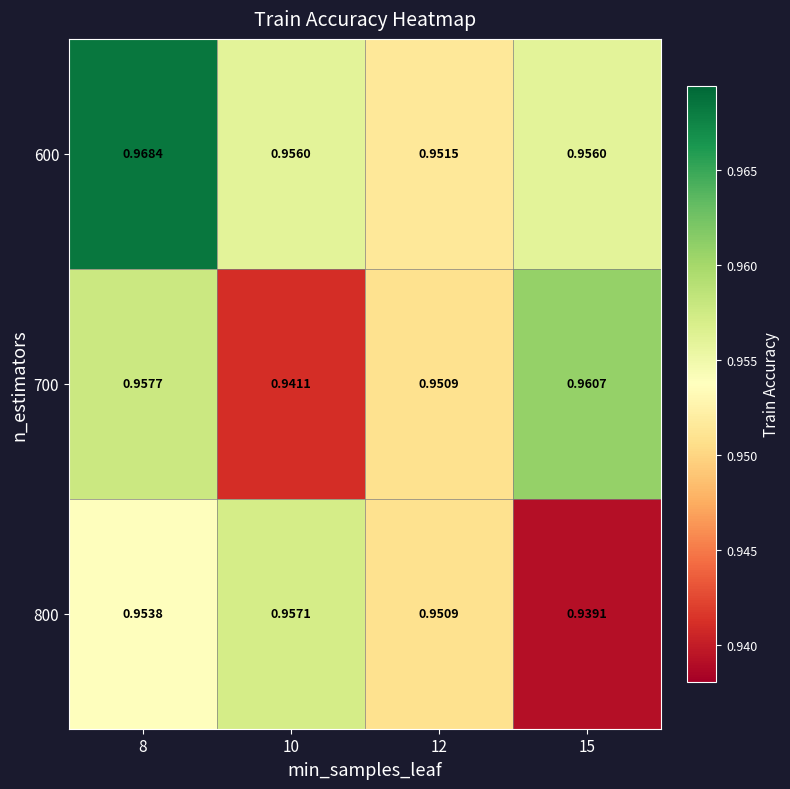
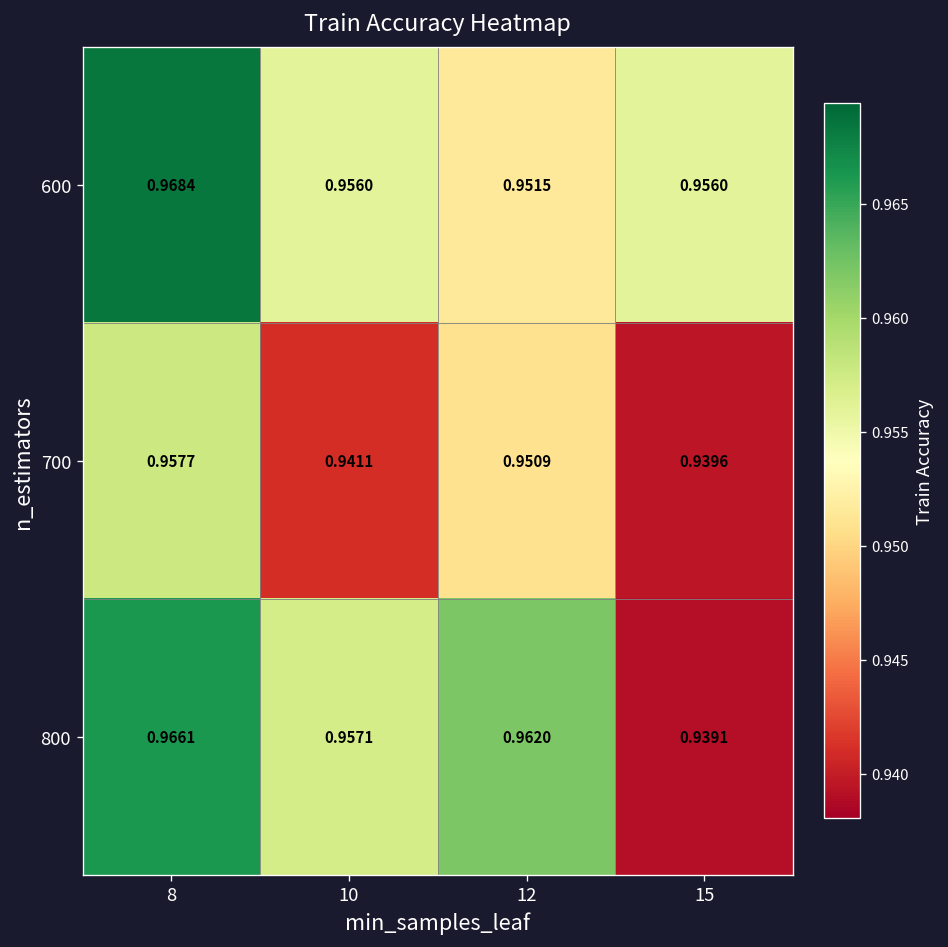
  {
    "600": {
      "8": 0.9684,
      "10": 0.9560,
      "12": 0.9515,
      "15": 0.9560
    },
    "700": {
      "8": 0.9577,
      "10": 0.9411,
      "12": 0.9509,
-     "15": 0.9607
+     "15": 0.9396
    },
    "800": {
-     "8": 0.9538,
+     "8": 0.9661,
      "10": 0.9571,
-     "12": 0.9509,
+     "12": 0.9620,
      "15": 0.9391
    }
  }
